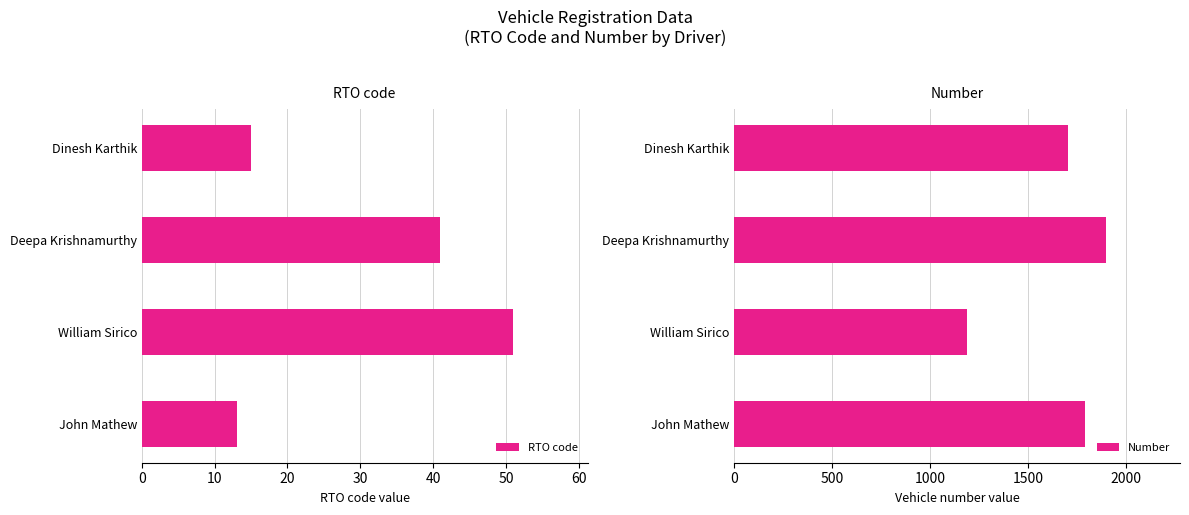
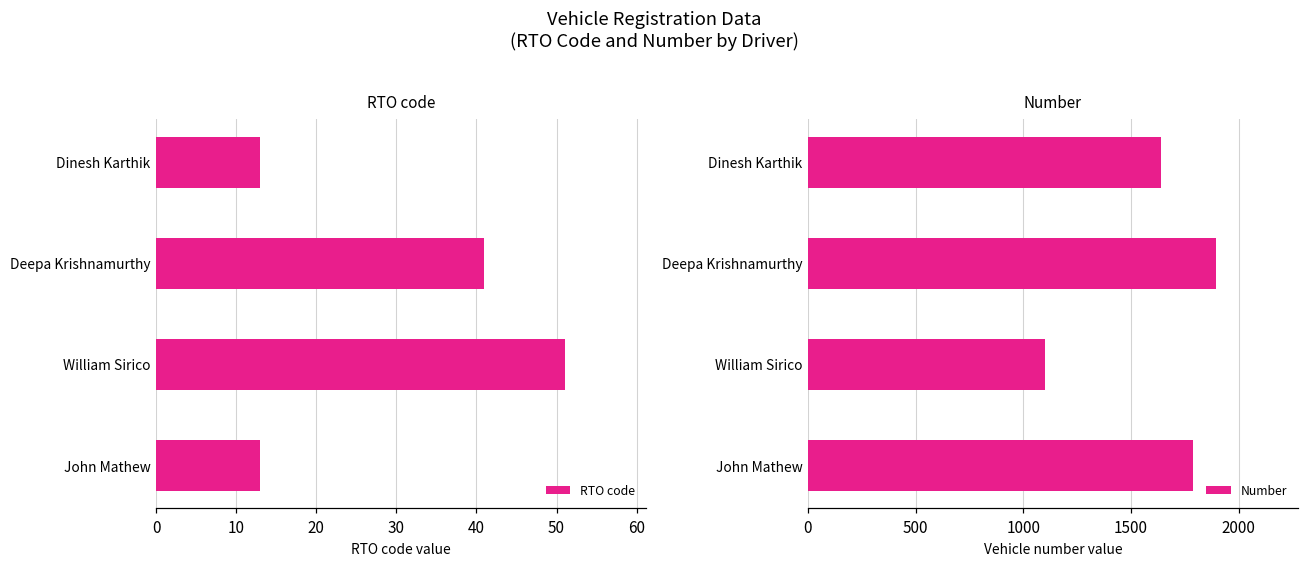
  {
    "RTO code": {
-     "Dinesh Karthik": 15,
+     "Dinesh Karthik": 13,
      "Deepa Krishnamurthy": 41,
      "William Sirico": 51,
      "John Mathew": 13
    },
    "Number": {
-     "Dinesh Karthik": 1700,
+     "Dinesh Karthik": 1640,
      "Deepa Krishnamurthy": 1900,
-     "William Sirico": 1190,
+     "William Sirico": 1100,
      "John Mathew": 1790
    }
  }
